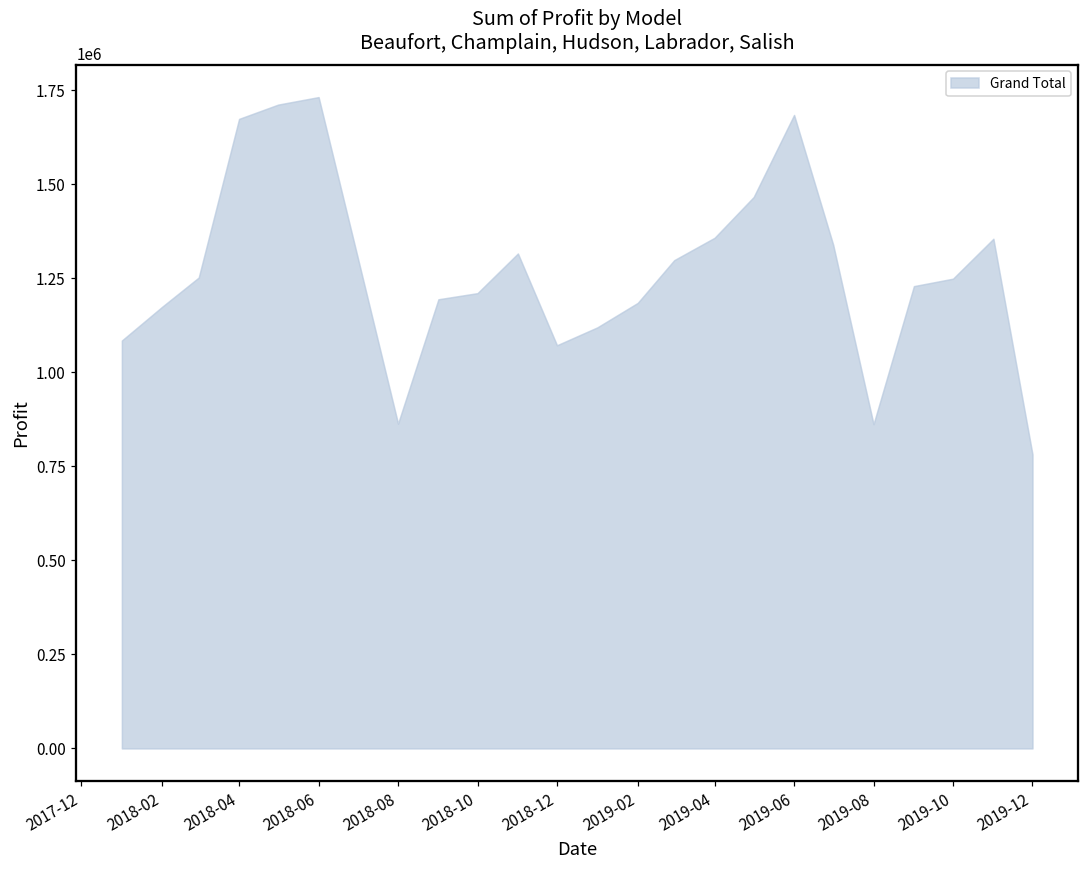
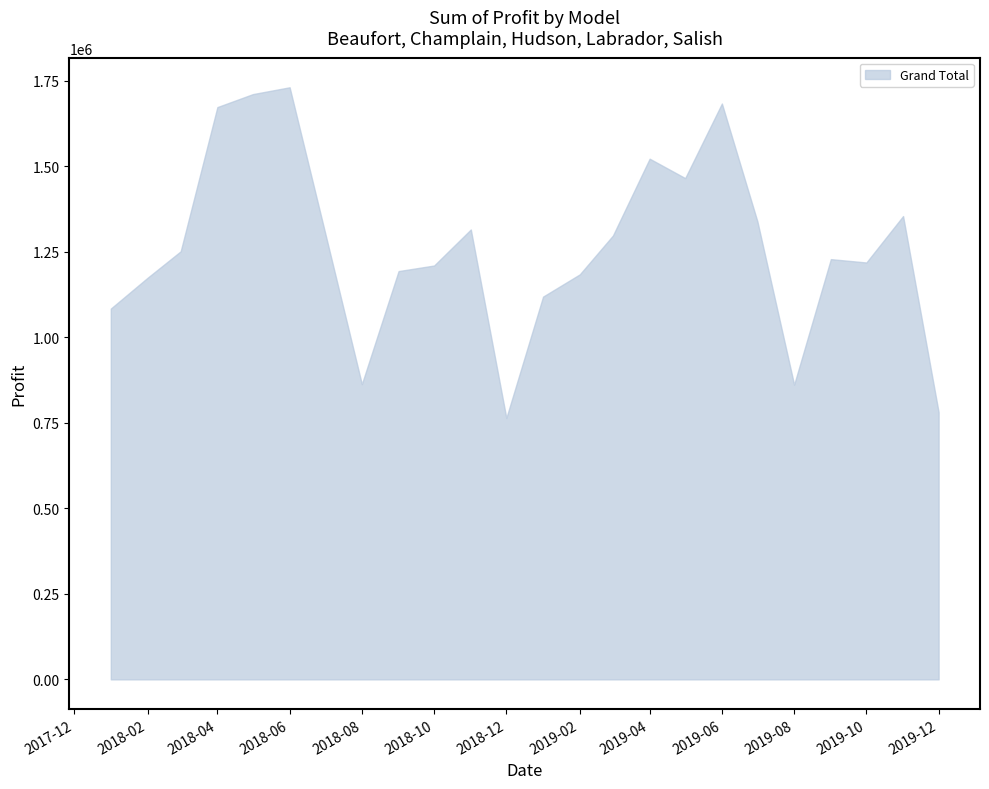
  {
    "2018-02": 1170000,
    "2018-04": 1670000,
    "2018-06": 1730000,
    "2018-08": 860000,
    "2018-10": 1210000,
-   "2018-12": 1070000,
+   "2018-12": 760000,
    "2019-02": 1180000,
-   "2019-04": 1360000,
+   "2019-04": 1520000,
    "2019-06": 1680000,
    "2019-08": 860000,
-   "2019-10": 1250000,
+   "2019-10": 1220000,
    "2019-12": 780000
  }
